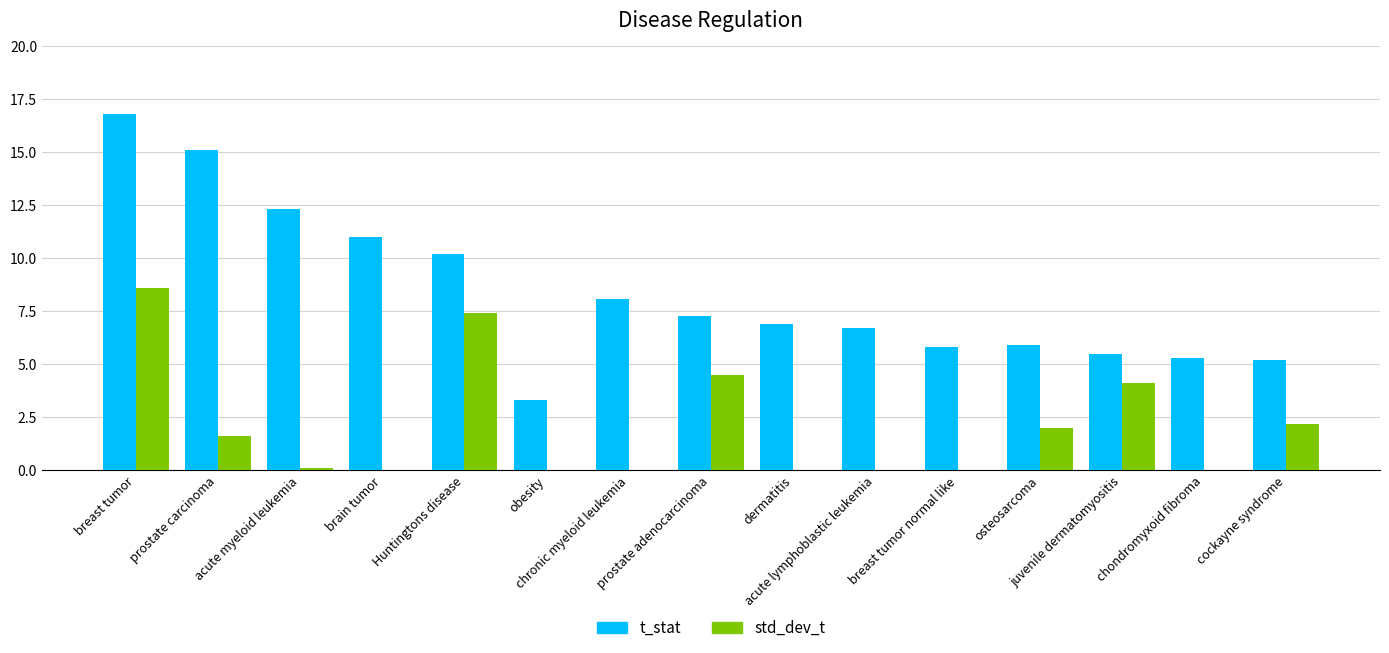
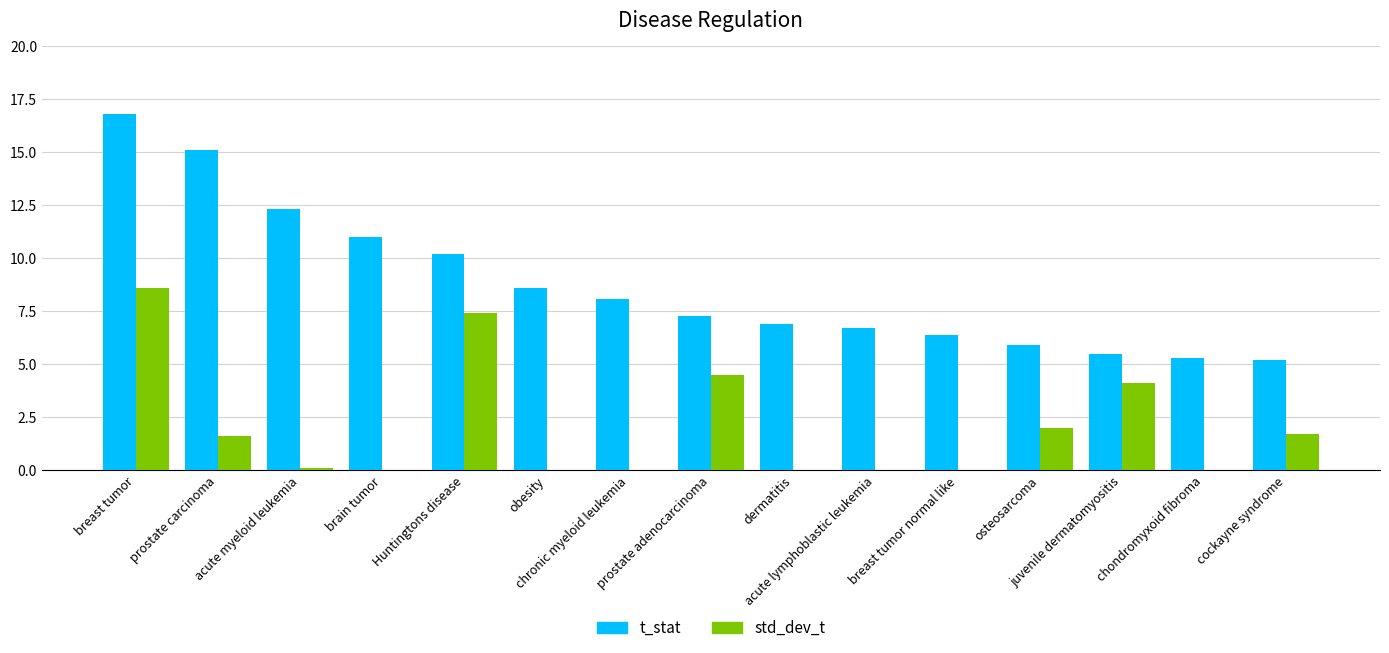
  {
    "t_stat": {
      "breast tumor": 16.8,
      "prostate carcinoma": 15.1,
      "acute myeloid leukemia": 12.3,
      "brain tumor": 11.0,
      "Huntingtons disease": 10.2,
-     "obesity": 3.3,
+     "obesity": 8.6,
      "chronic myeloid leukemia": 8.1,
      "prostate adenocarcinoma": 7.3,
      "dermatitis": 6.9,
      "acute lymphoblastic leukemia": 6.7,
-     "breast tumor normal like": 5.8,
+     "breast tumor normal like": 6.4,
      "osteosarcoma": 5.9,
      "juvenile dermatomyositis": 5.5,
      "chondromyxoid fibroma": 5.3,
      "cockayne syndrome": 5.2
    },
    "std_dev_t": {
      "breast tumor": 8.6,
      "prostate carcinoma": 1.6,
      "brain tumor": 0.0,
      "Huntingtons disease": 7.4,
      "obesity": 0.0,
      "chronic myeloid leukemia": 0.0,
      "prostate adenocarcinoma": 4.5,
      "dermatitis": 0.0,
      "acute lymphoblastic leukemia": 0.0,
      "breast tumor normal like": 0.0,
      "osteosarcoma": 2.0,
      "juvenile dermatomyositis": 4.1,
      "chondromyxoid fibroma": 0.0,
-     "cockayne syndrome": 2.2
+     "cockayne syndrome": 1.7
    }
  }
